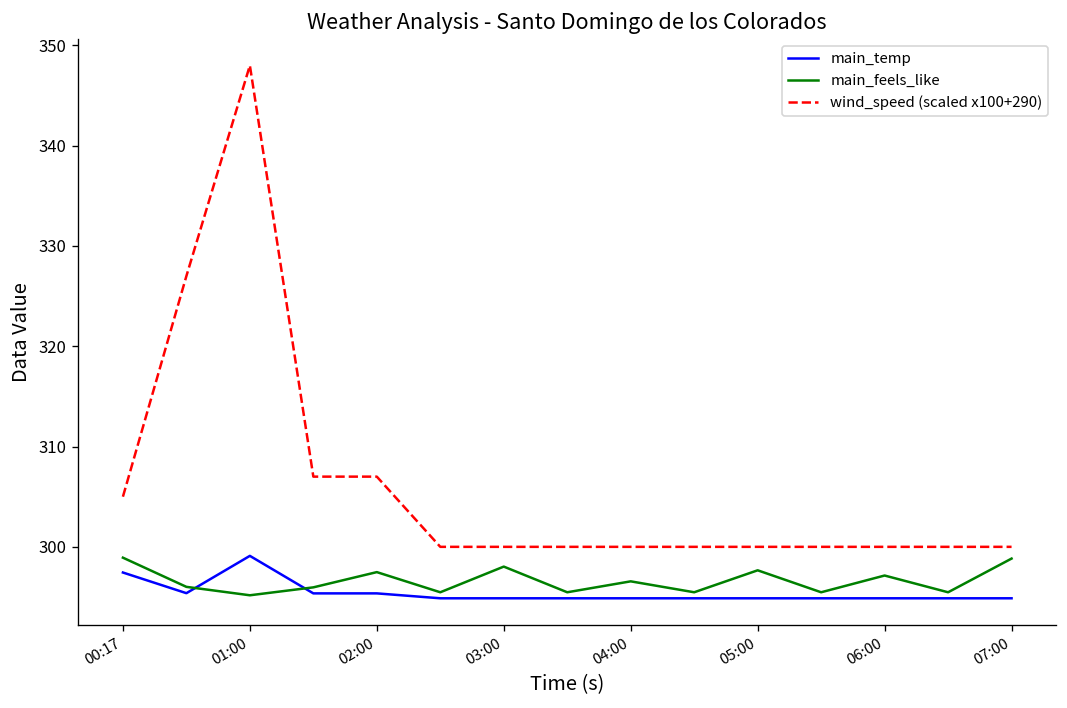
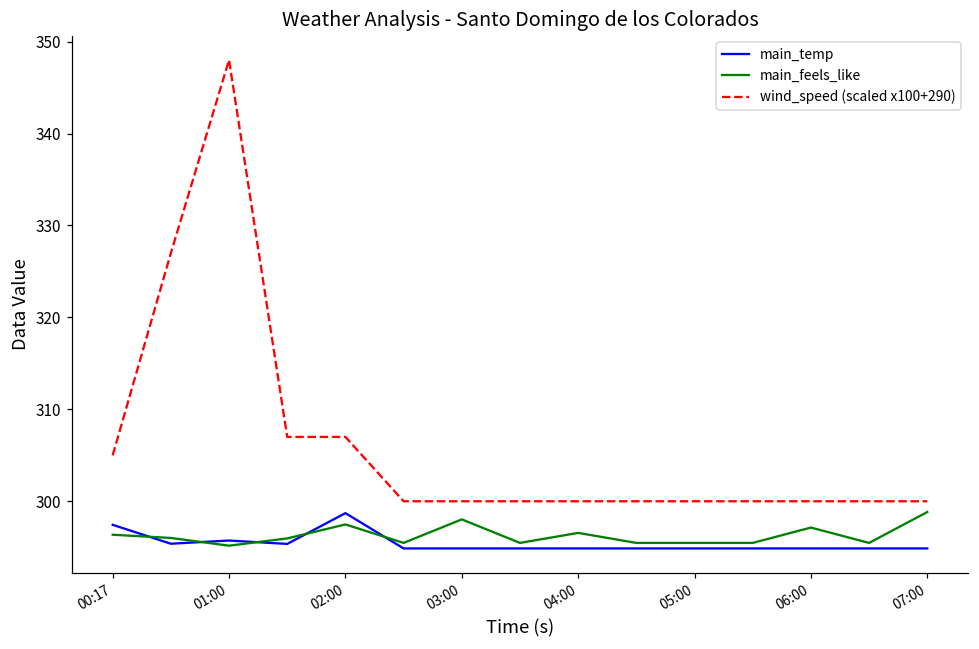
  {
    "main_temp": {
      "00:17": 297,
-     "01:00": 299,
-     "02:00": 295,
+     "01:00": 296,
+     "02:00": 299,
      "03:00": 295,
      "04:00": 295,
      "05:00": 295,
      "06:00": 295,
      "07:00": 295
    },
    "main_feels_like": {
-     "00:17": 299,
+     "00:17": 296,
      "01:00": 295,
      "02:00": 297,
      "03:00": 298,
      "04:00": 297,
-     "05:00": 298,
+     "05:00": 295,
      "06:00": 297,
      "07:00": 299
    },
    "wind_speed (scaled x100+290)": {
      "00:17": 305,
      "01:00": 348,
      "02:00": 307,
      "03:00": 300,
      "04:00": 300,
      "05:00": 300,
      "06:00": 300,
      "07:00": 300
    }
  }
